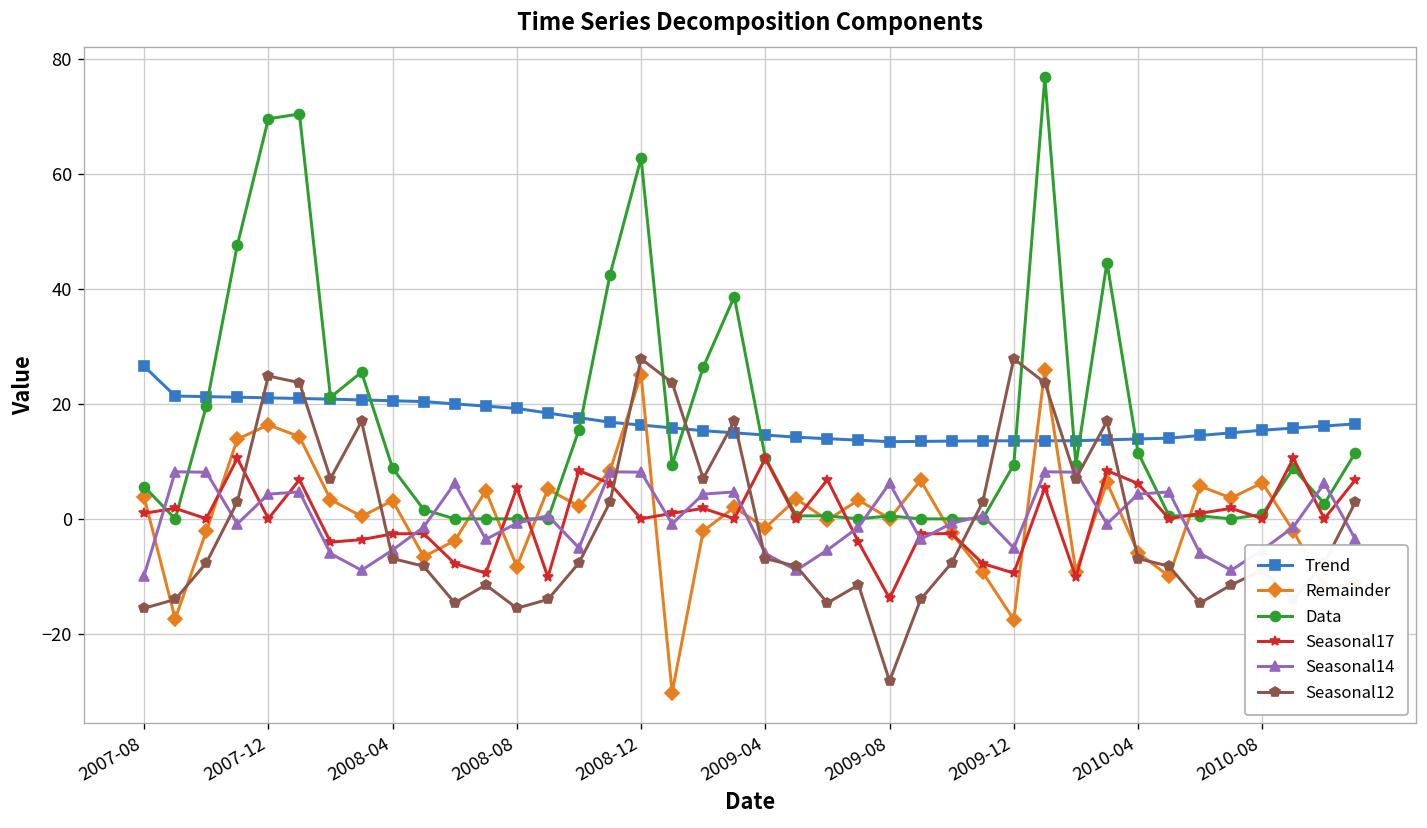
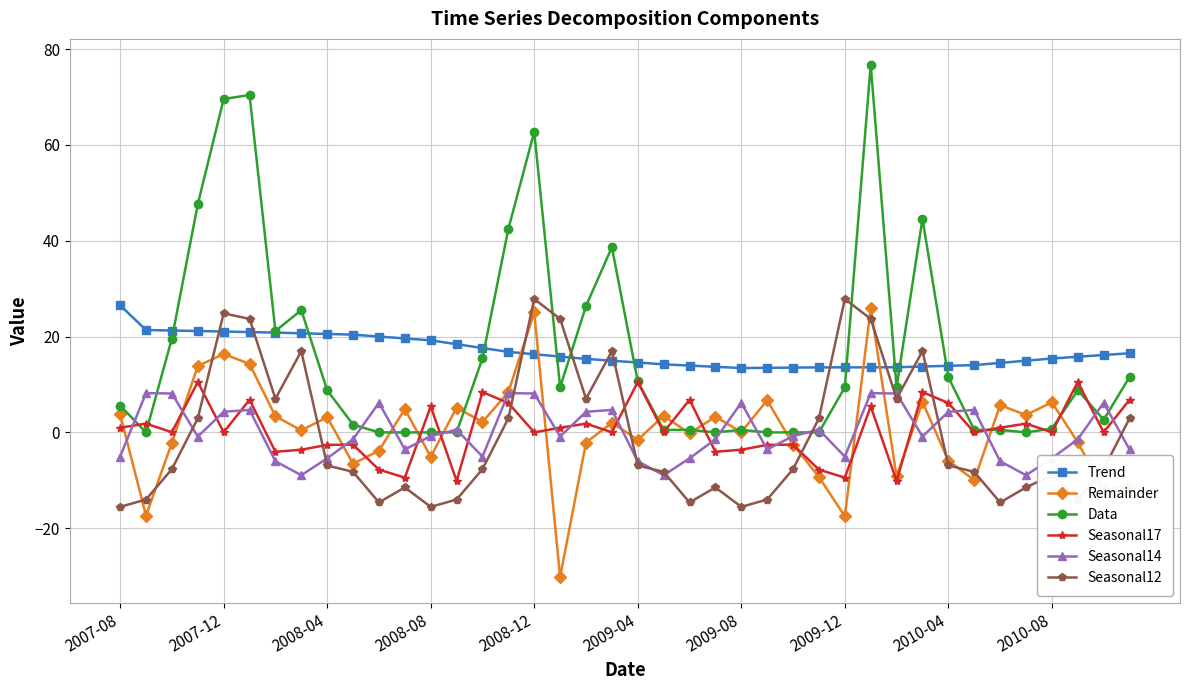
  {
    "Trend": {
      "2007-08": 27,
      "2007-12": 21,
      "2008-04": 21,
      "2008-08": 19,
      "2008-12": 16,
      "2009-04": 15,
      "2009-08": 13,
      "2009-12": 14,
      "2010-04": 14,
      "2010-08": 15
    },
    "Remainder": {
      "2007-08": 4,
      "2007-12": 16,
      "2008-04": 3,
-     "2008-08": -8,
+     "2008-08": -5,
      "2008-12": 25,
      "2009-04": -2,
      "2009-12": -18,
      "2010-04": -6,
      "2010-08": 6
    },
    "Data": {
      "2007-08": 6,
      "2007-12": 70,
      "2008-04": 9,
      "2008-08": 0,
      "2008-12": 63,
      "2009-12": 9,
      "2010-04": 12,
      "2010-08": 1
    },
    "Seasonal17": {
      "2007-08": 1,
      "2007-12": 0,
      "2008-04": -3,
      "2008-08": 5,
      "2008-12": 0,
-     "2009-08": -14,
+     "2009-08": -4,
      "2009-12": -9,
      "2010-04": 6,
      "2010-08": 0
    },
    "Seasonal14": {
-     "2007-08": -10,
+     "2007-08": -5,
      "2007-12": 4,
      "2008-04": -5,
      "2008-08": -1,
      "2008-12": 8,
      "2009-04": -6,
      "2009-08": 6,
      "2009-12": -5,
      "2010-04": 4
    },
    "Seasonal12": {
      "2007-08": -16,
      "2007-12": 25,
      "2008-04": -7,
      "2008-08": -16,
      "2008-12": 28,
      "2009-04": -7,
-     "2009-08": -28,
+     "2009-08": -16,
      "2009-12": 28,
      "2010-04": -7
    }
  }
